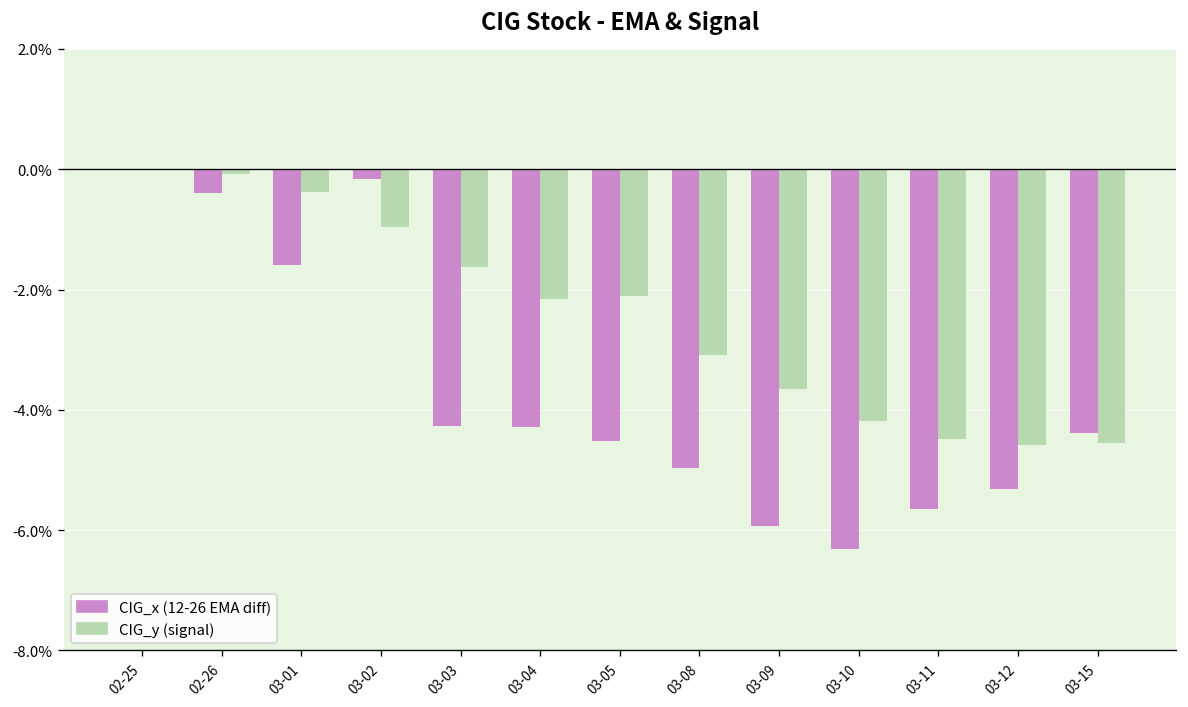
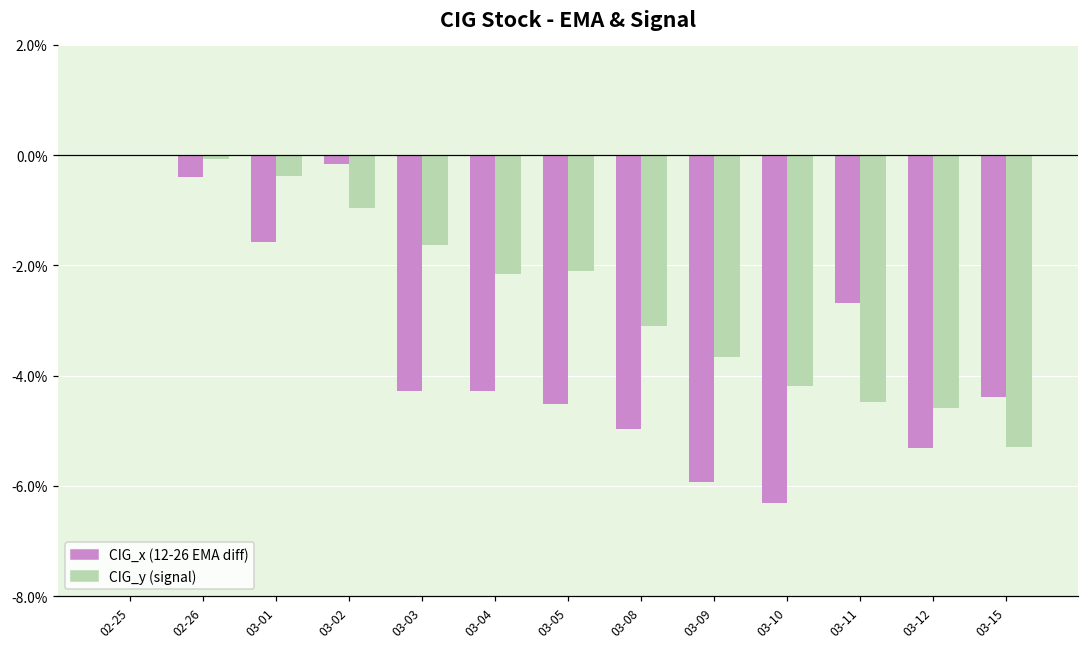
  {
    "CIG_x (12-26 EMA diff)": {
      "02-25": "0.0%",
      "02-26": "-0.4%",
      "03-01": "-1.6%",
      "03-02": "-0.2%",
      "03-03": "-4.3%",
      "03-04": "-4.3%",
      "03-05": "-4.5%",
      "03-08": "-5.0%",
      "03-09": "-5.9%",
      "03-10": "-6.3%",
-     "03-11": "-5.6%",
+     "03-11": "-2.7%",
      "03-12": "-5.3%",
      "03-15": "-4.4%"
    },
    "CIG_y (signal)": {
      "02-25": "0.0%",
      "02-26": "-0.1%",
      "03-01": "-0.4%",
      "03-02": "-1.0%",
      "03-03": "-1.6%",
      "03-04": "-2.2%",
      "03-05": "-2.1%",
      "03-08": "-3.1%",
      "03-09": "-3.7%",
      "03-10": "-4.2%",
      "03-11": "-4.5%",
      "03-12": "-4.6%",
-     "03-15": "-4.5%"
+     "03-15": "-5.3%"
    }
  }
